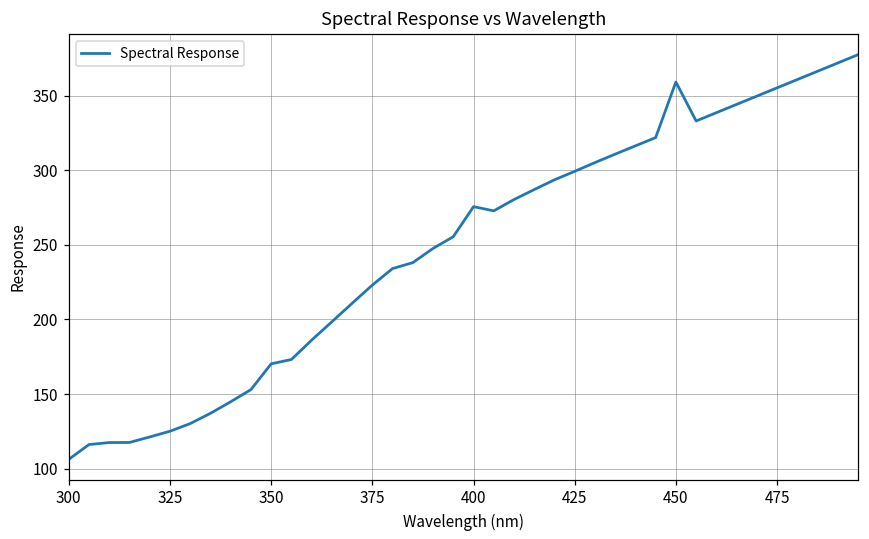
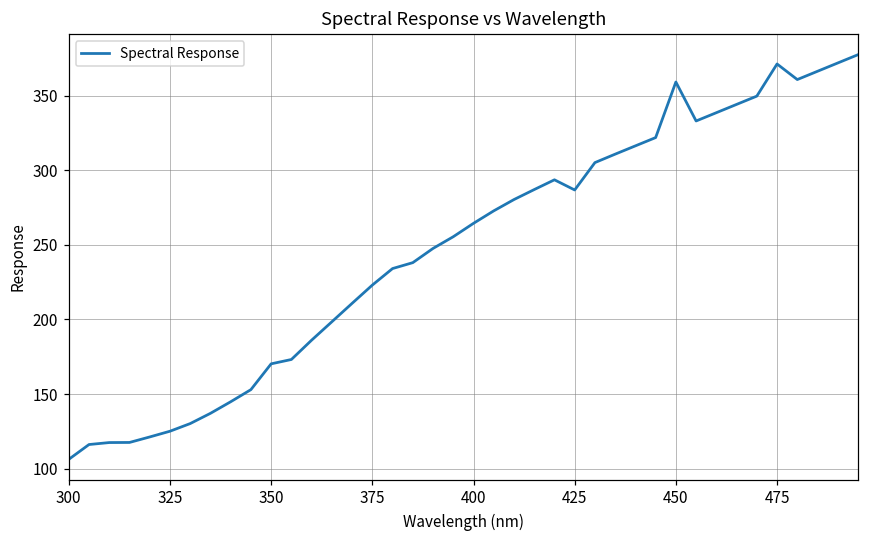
  {
    "300": 106,
    "325": 125,
    "350": 170,
    "375": 223,
-   "400": 276,
-   "425": 299,
+   "400": 264,
+   "425": 287,
    "450": 359,
-   "475": 355
+   "475": 371
  }
